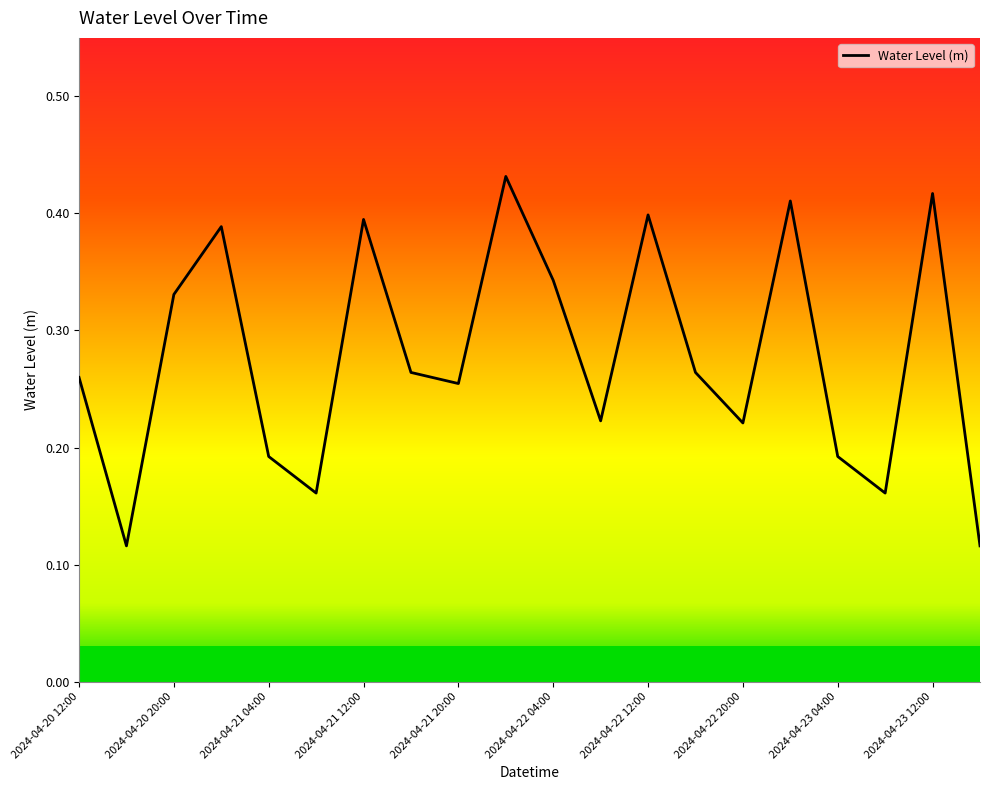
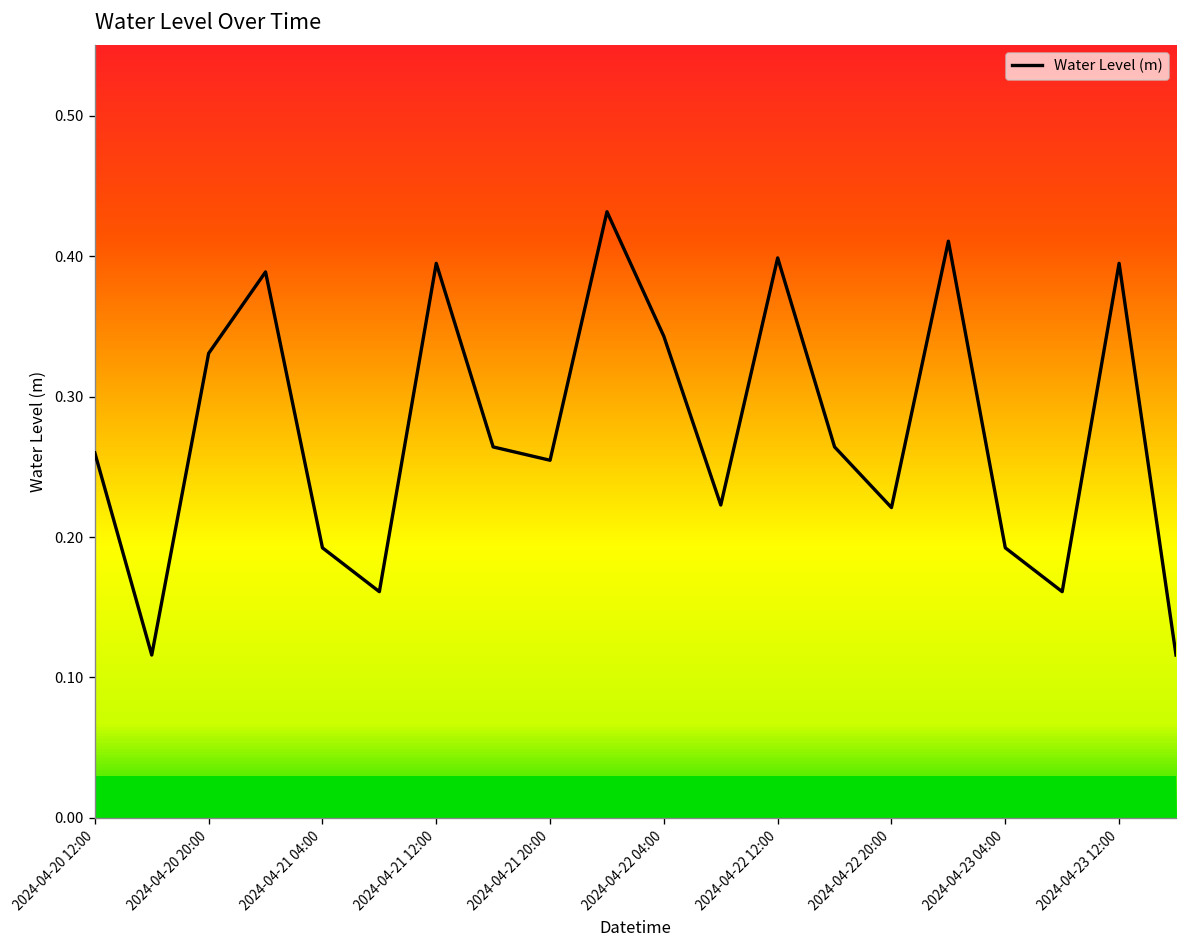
  {
    "2024-04-20 12:00": 0.260,
    "2024-04-20 20:00": 0.331,
    "2024-04-21 04:00": 0.192,
    "2024-04-21 12:00": 0.395,
    "2024-04-21 20:00": 0.255,
    "2024-04-22 04:00": 0.343,
    "2024-04-22 12:00": 0.399,
    "2024-04-22 20:00": 0.221,
    "2024-04-23 04:00": 0.192,
-   "2024-04-23 12:00": 0.417
+   "2024-04-23 12:00": 0.395
  }
